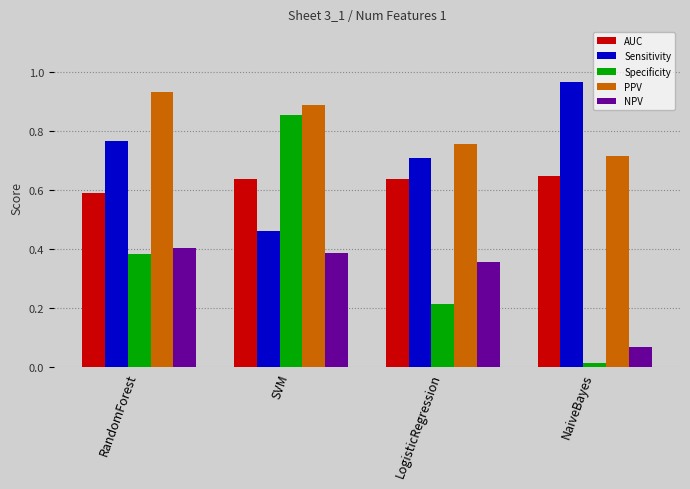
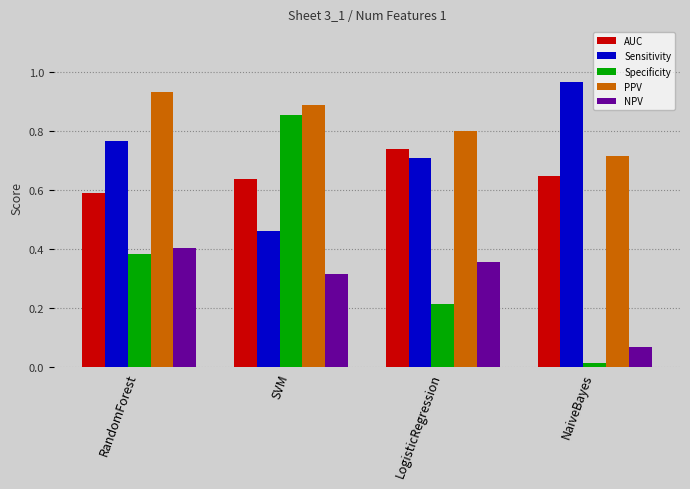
  {
    "AUC": {
      "RandomForest": 0.59,
      "SVM": 0.64,
-     "LogisticRegression": 0.64,
+     "LogisticRegression": 0.74,
      "NaiveBayes": 0.65
    },
    "Sensitivity": {
      "RandomForest": 0.76,
      "SVM": 0.46,
      "LogisticRegression": 0.71,
      "NaiveBayes": 0.97
    },
    "Specificity": {
      "RandomForest": 0.38,
      "SVM": 0.85,
      "LogisticRegression": 0.21,
      "NaiveBayes": 0.01
    },
    "PPV": {
      "RandomForest": 0.93,
      "SVM": 0.89,
-     "LogisticRegression": 0.76,
+     "LogisticRegression": 0.80,
      "NaiveBayes": 0.71
    },
    "NPV": {
      "RandomForest": 0.40,
-     "SVM": 0.38,
+     "SVM": 0.32,
      "LogisticRegression": 0.36,
      "NaiveBayes": 0.07
    }
  }
